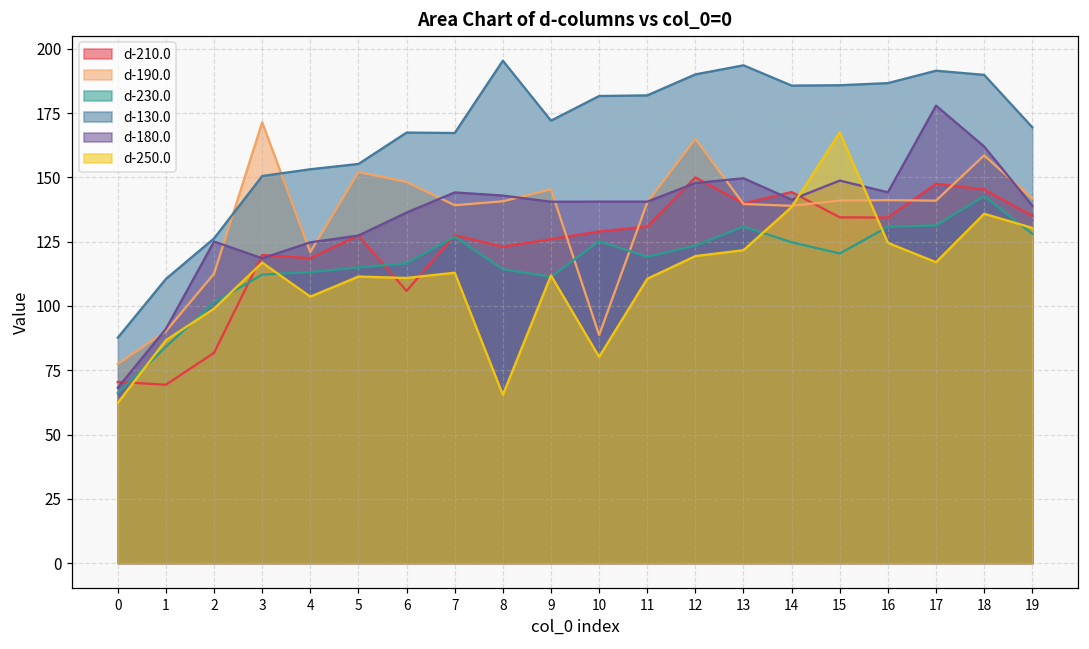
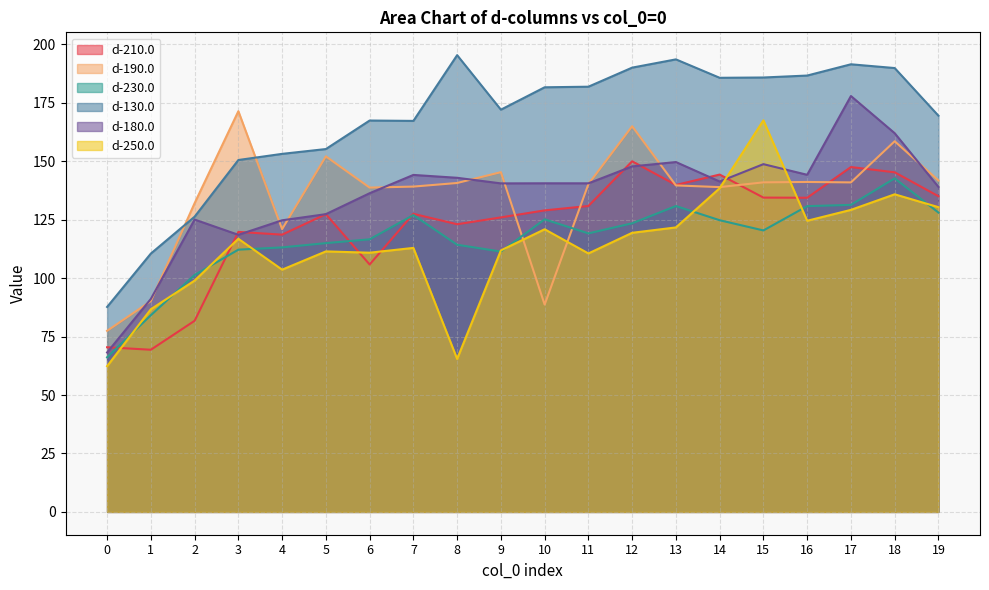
  {
    "d-210.0": {
      "0": 70,
      "1": 69,
      "2": 82,
      "3": 120,
      "4": 119,
      "6": 106,
      "8": 123,
      "9": 126,
      "10": 129,
      "11": 131,
      "12": 150,
      "14": 144,
      "15": 134,
      "16": 134,
      "17": 148,
      "18": 145,
      "19": 135
    },
    "d-190.0": {
      "0": 77,
-     "2": 113,
+     "2": 132,
      "3": 171,
      "4": 121,
      "5": 152,
-     "6": 148,
+     "6": 139,
      "7": 139,
      "8": 141,
      "9": 145,
      "10": 89,
      "12": 165,
      "15": 141,
      "16": 141,
      "17": 141,
      "18": 159,
      "19": 142
    },
    "d-250.0": {
      "0": 62,
      "1": 87,
      "2": 99,
      "3": 117,
      "4": 104,
      "5": 111,
      "6": 111,
      "7": 113,
      "8": 65,
-     "10": 80,
+     "10": 121,
      "11": 111,
      "12": 119,
      "13": 122,
      "15": 168,
      "16": 125,
-     "17": 117,
+     "17": 129,
      "18": 136,
      "19": 130
    }
  }
